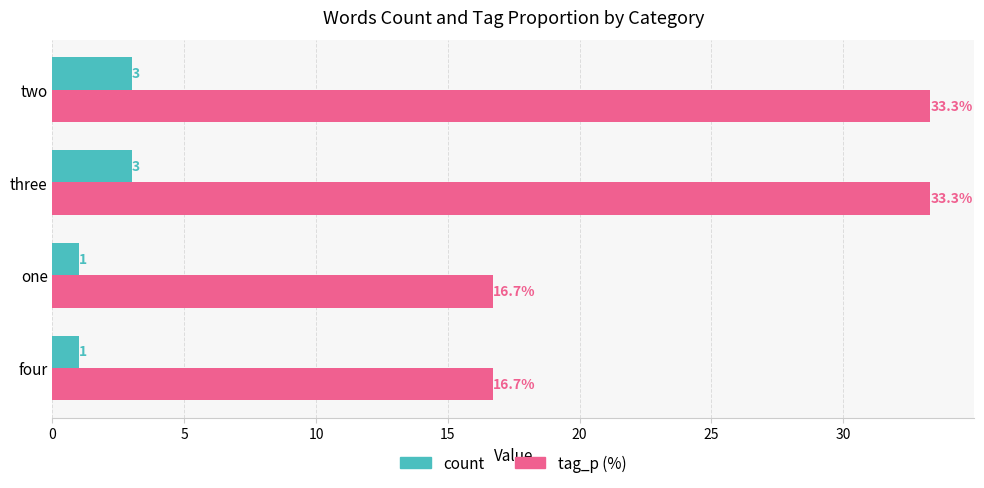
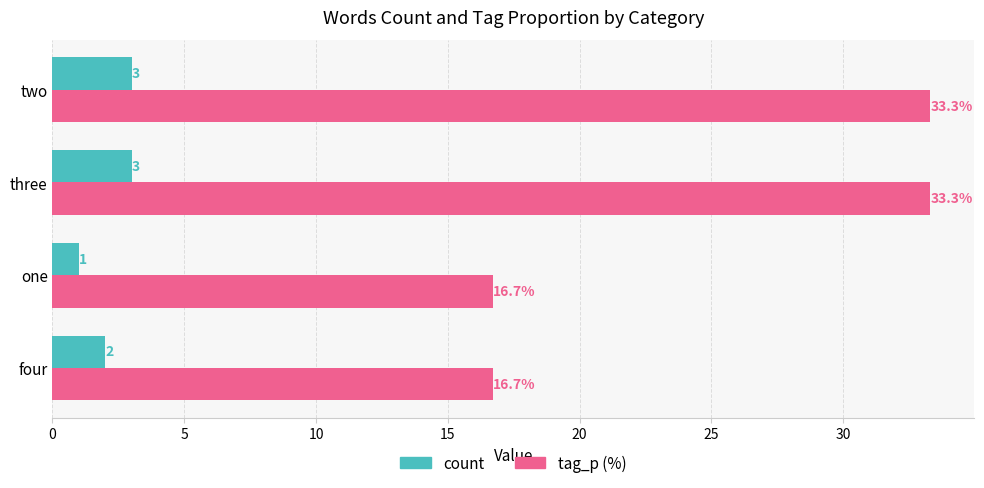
  {
    "count": {
      "two": "3",
      "three": "3",
      "one": "1",
-     "four": "1"
+     "four": "2"
    },
    "tag_p (%)": {
      "two": "33.3%",
      "three": "33.3%",
      "one": "16.7%",
      "four": "16.7%"
    }
  }
